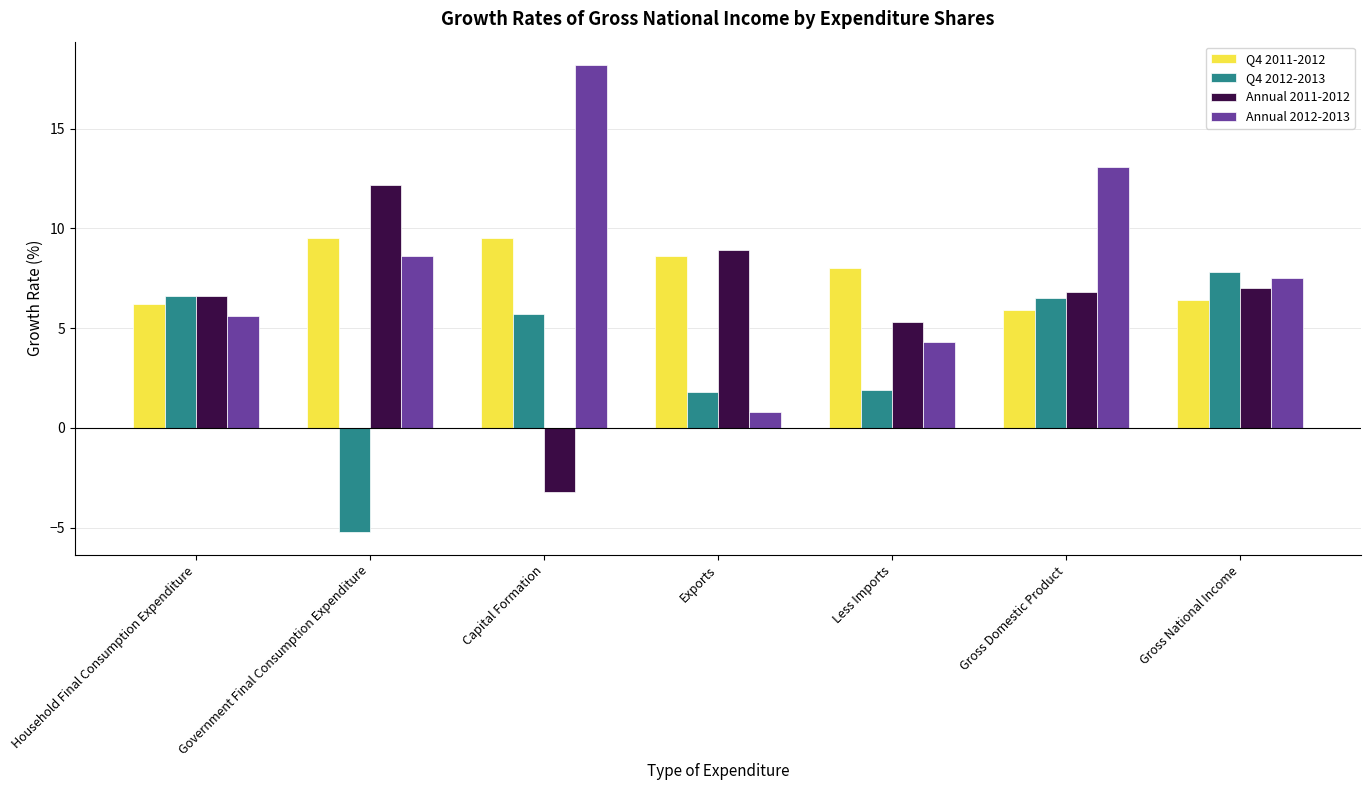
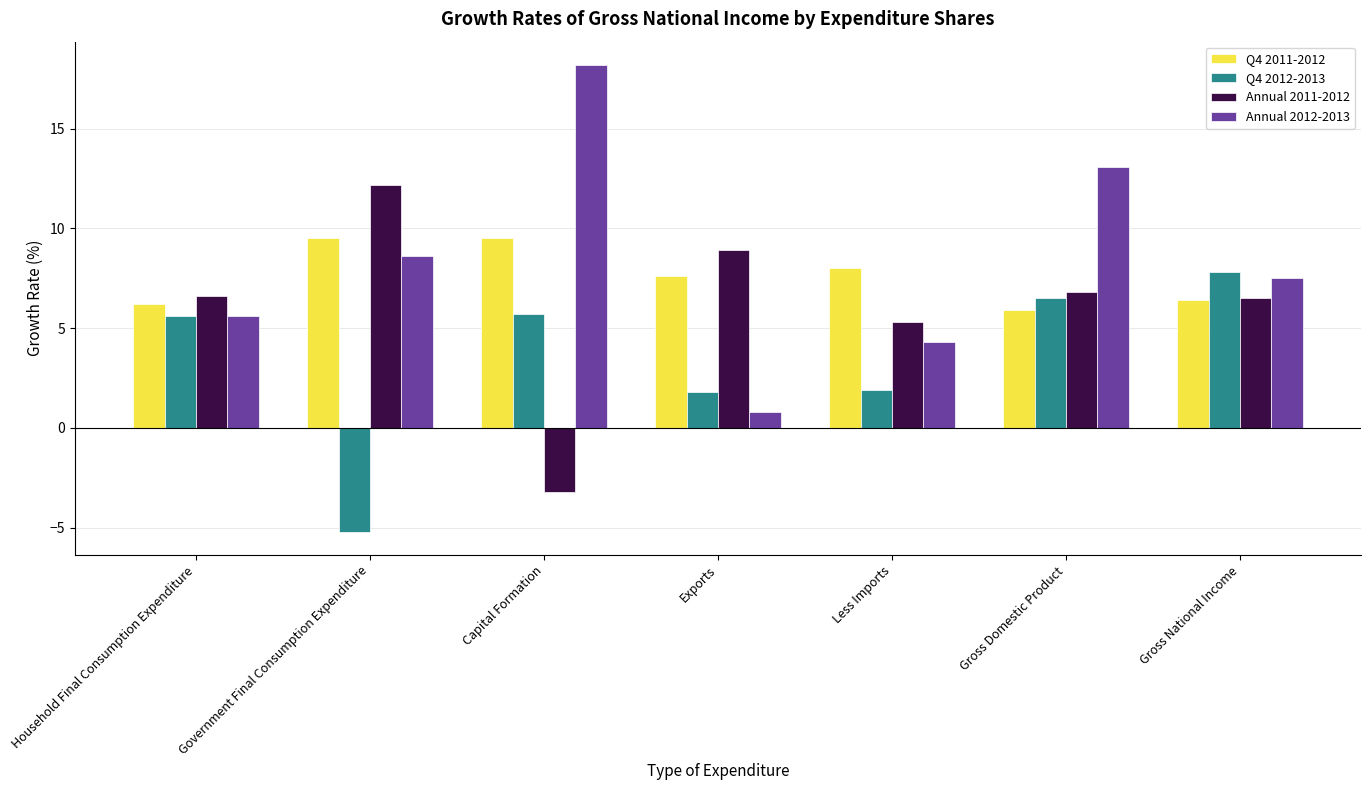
  {
    "Q4 2011-2012": {
      "Household Final Consumption Expenditure": 6.2,
      "Government Final Consumption Expenditure": 9.5,
      "Capital Formation": 9.5,
-     "Exports": 8.6,
+     "Exports": 7.6,
      "Less Imports": 8.0,
      "Gross Domestic Product": 5.9,
      "Gross National Income": 6.4
    },
    "Q4 2012-2013": {
-     "Household Final Consumption Expenditure": 6.6,
+     "Household Final Consumption Expenditure": 5.6,
      "Government Final Consumption Expenditure": -5.2,
      "Capital Formation": 5.7,
      "Exports": 1.8,
      "Less Imports": 1.9,
      "Gross Domestic Product": 6.5,
      "Gross National Income": 7.8
    },
    "Annual 2011-2012": {
      "Household Final Consumption Expenditure": 6.6,
      "Government Final Consumption Expenditure": 12.2,
      "Capital Formation": -3.2,
      "Exports": 8.9,
      "Less Imports": 5.3,
      "Gross Domestic Product": 6.8,
-     "Gross National Income": 7.0
+     "Gross National Income": 6.5
    },
    "Annual 2012-2013": {
      "Household Final Consumption Expenditure": 5.6,
      "Government Final Consumption Expenditure": 8.6,
      "Capital Formation": 18.2,
      "Exports": 0.8,
      "Less Imports": 4.3,
      "Gross Domestic Product": 13.1,
      "Gross National Income": 7.5
    }
  }
